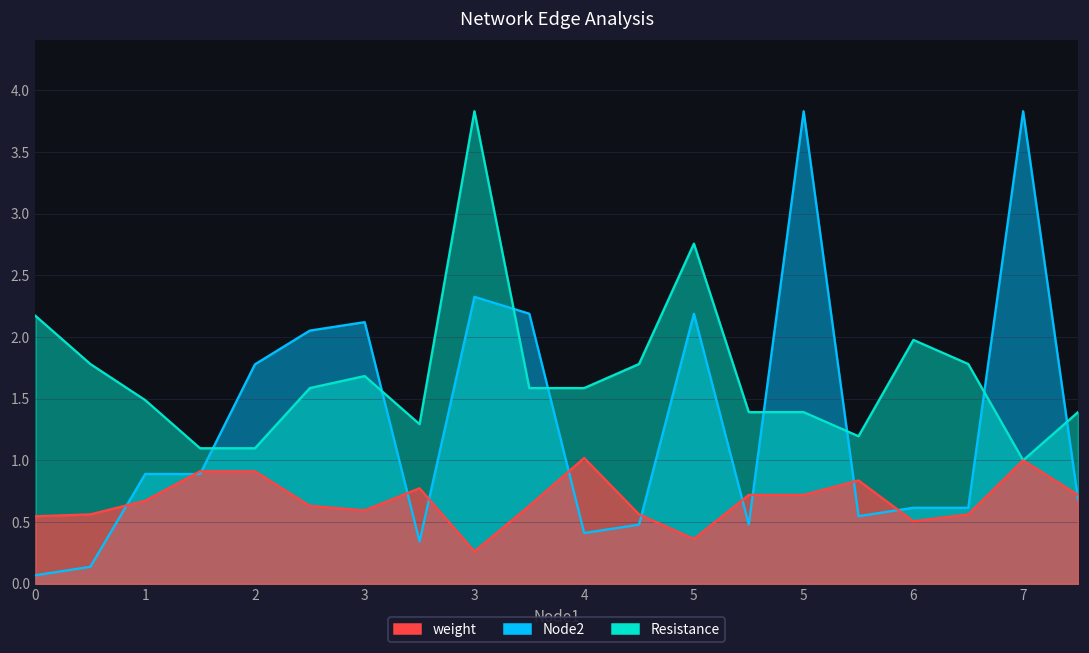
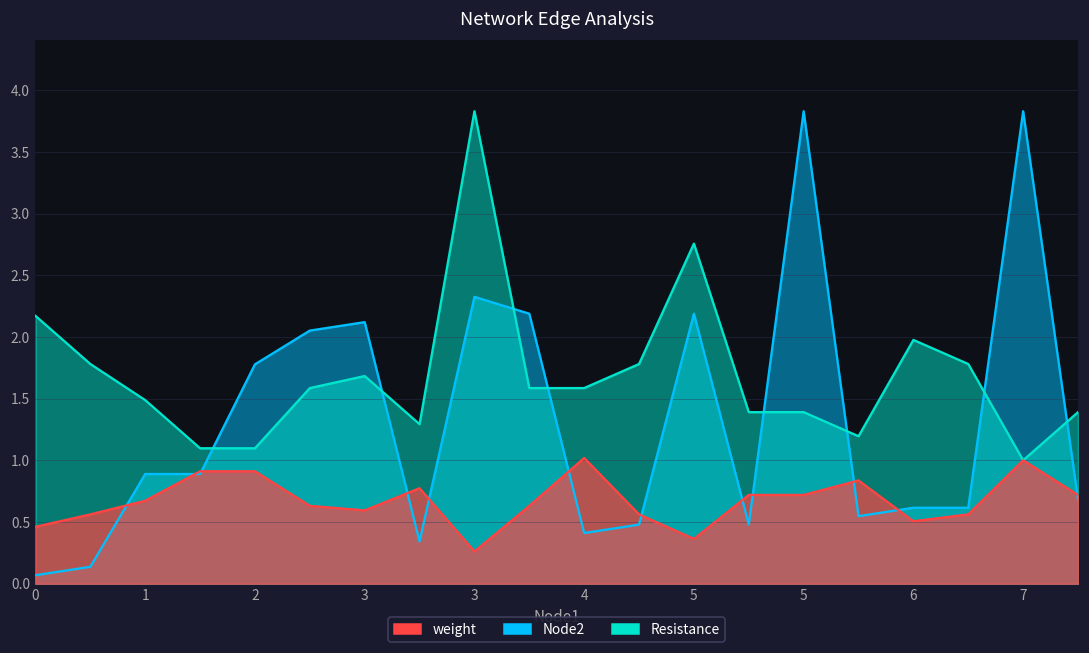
  {
    "weight": {
-     "0": 0.55,
+     "0": 0.46,
      "2": 0.91,
      "4": 1.02,
      "6": 0.51
    }
  }
